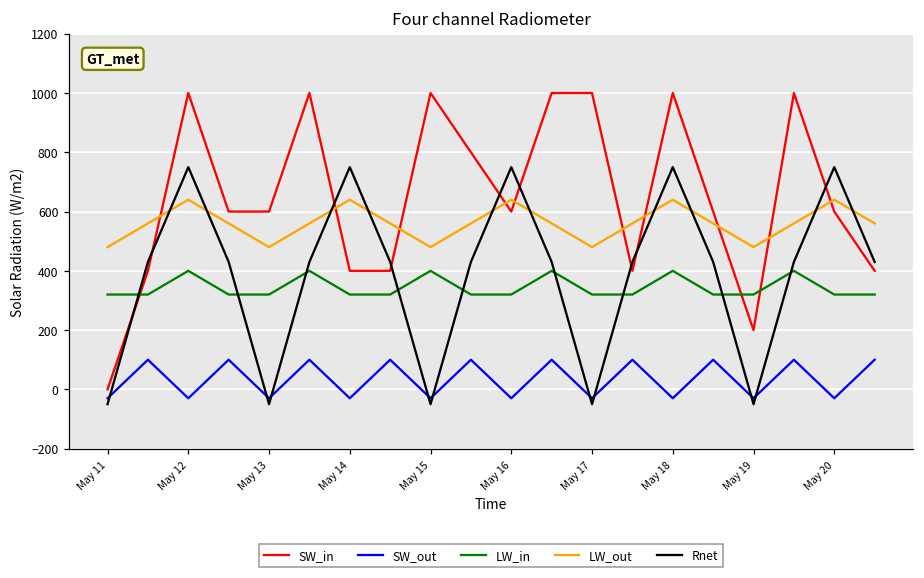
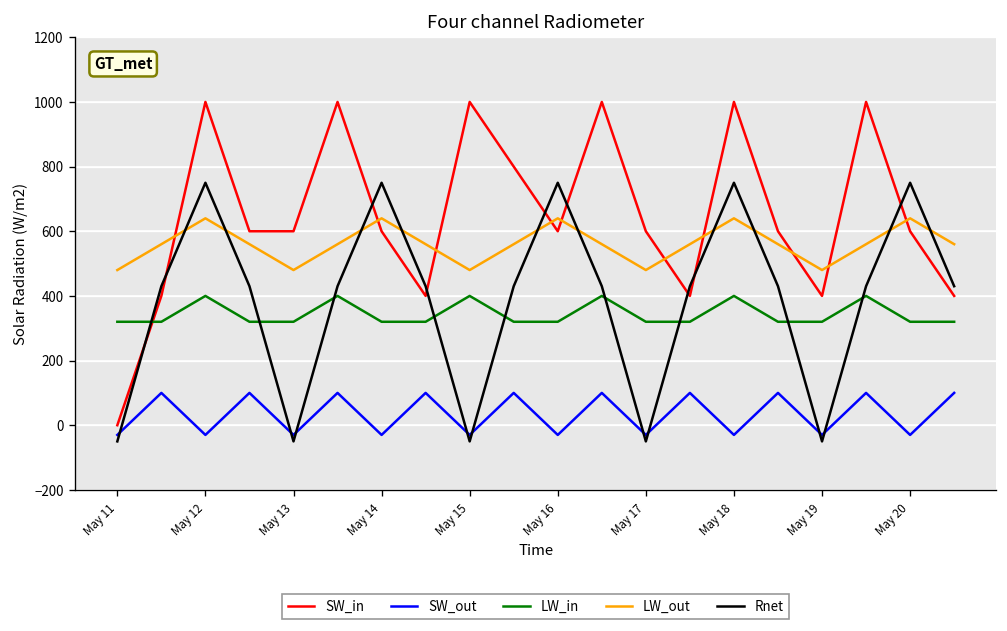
  {
    "SW_in": {
      "May 11": 0,
      "May 12": 1000,
      "May 13": 600,
-     "May 14": 400,
+     "May 14": 600,
      "May 15": 1000,
      "May 16": 600,
-     "May 17": 1000,
+     "May 17": 600,
      "May 18": 1000,
-     "May 19": 200,
+     "May 19": 400,
      "May 20": 600
    },
    "SW_out": {
      "May 11": -30,
      "May 12": -30,
      "May 13": -30,
      "May 14": -30,
      "May 15": -30,
      "May 16": -30,
      "May 17": -30,
      "May 18": -30,
      "May 19": -30,
      "May 20": -30
    },
    "LW_in": {
      "May 11": 320,
      "May 12": 400,
      "May 13": 320,
      "May 14": 320,
      "May 15": 400,
      "May 16": 320,
      "May 17": 320,
      "May 18": 400,
      "May 19": 320,
      "May 20": 320
    },
    "LW_out": {
      "May 11": 480,
      "May 12": 640,
      "May 13": 480,
      "May 14": 640,
      "May 15": 480,
      "May 16": 640,
      "May 17": 480,
      "May 18": 640,
      "May 19": 480,
      "May 20": 640
    },
    "Rnet": {
      "May 11": -50,
      "May 12": 750,
      "May 13": -50,
      "May 14": 750,
      "May 15": -50,
      "May 16": 750,
      "May 17": -50,
      "May 18": 750,
      "May 19": -50,
      "May 20": 750
    }
  }
